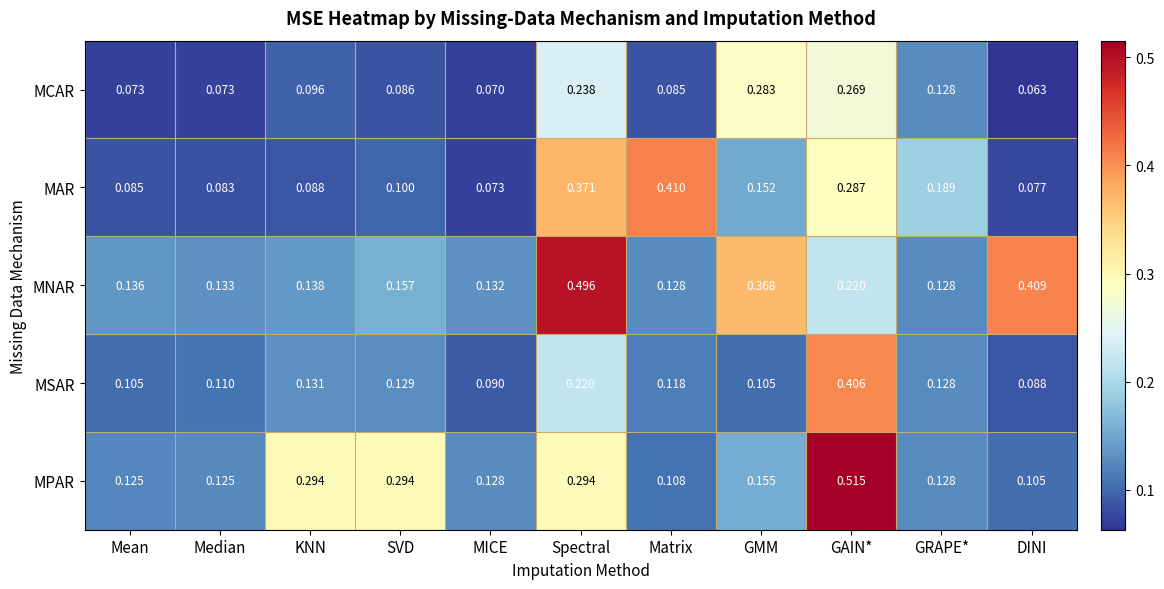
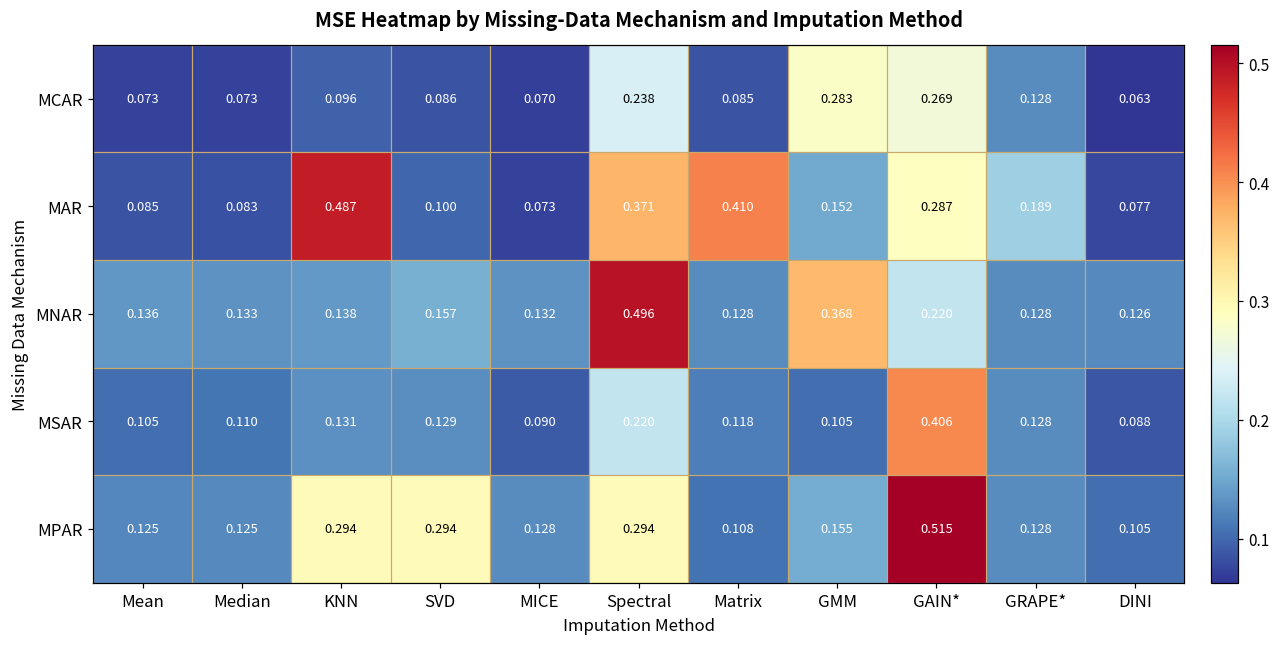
  {
    "MCAR": {
      "Mean": 0.073,
      "Median": 0.073,
      "KNN": 0.096,
      "SVD": 0.086,
      "MICE": 0.070,
      "Spectral": 0.238,
      "Matrix": 0.085,
      "GMM": 0.283,
      "GAIN*": 0.269,
      "GRAPE*": 0.128,
      "DINI": 0.063
    },
    "MAR": {
      "Mean": 0.085,
      "Median": 0.083,
-     "KNN": 0.088,
+     "KNN": 0.487,
      "SVD": 0.100,
      "MICE": 0.073,
      "Spectral": 0.371,
      "Matrix": 0.410,
      "GMM": 0.152,
      "GAIN*": 0.287,
      "GRAPE*": 0.189,
      "DINI": 0.077
    },
    "MNAR": {
      "Mean": 0.136,
      "Median": 0.133,
      "KNN": 0.138,
      "SVD": 0.157,
      "MICE": 0.132,
      "Spectral": 0.496,
      "Matrix": 0.128,
      "GMM": 0.368,
      "GAIN*": 0.220,
      "GRAPE*": 0.128,
-     "DINI": 0.409
+     "DINI": 0.126
    },
    "MSAR": {
      "Mean": 0.105,
      "Median": 0.110,
      "KNN": 0.131,
      "SVD": 0.129,
      "MICE": 0.090,
      "Spectral": 0.220,
      "Matrix": 0.118,
      "GMM": 0.105,
      "GAIN*": 0.406,
      "GRAPE*": 0.128,
      "DINI": 0.088
    },
    "MPAR": {
      "Mean": 0.125,
      "Median": 0.125,
      "KNN": 0.294,
      "SVD": 0.294,
      "MICE": 0.128,
      "Spectral": 0.294,
      "Matrix": 0.108,
      "GMM": 0.155,
      "GAIN*": 0.515,
      "GRAPE*": 0.128,
      "DINI": 0.105
    }
  }
